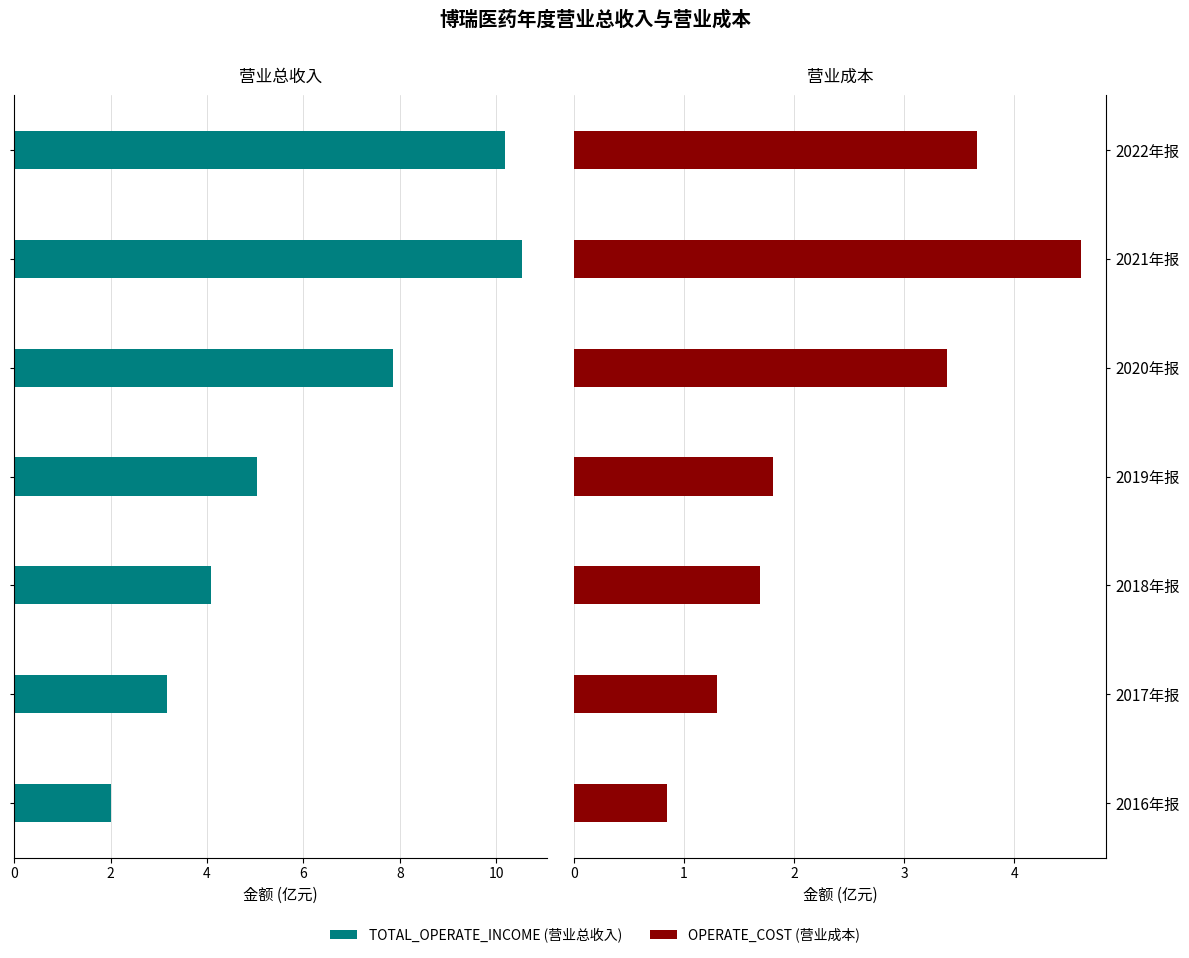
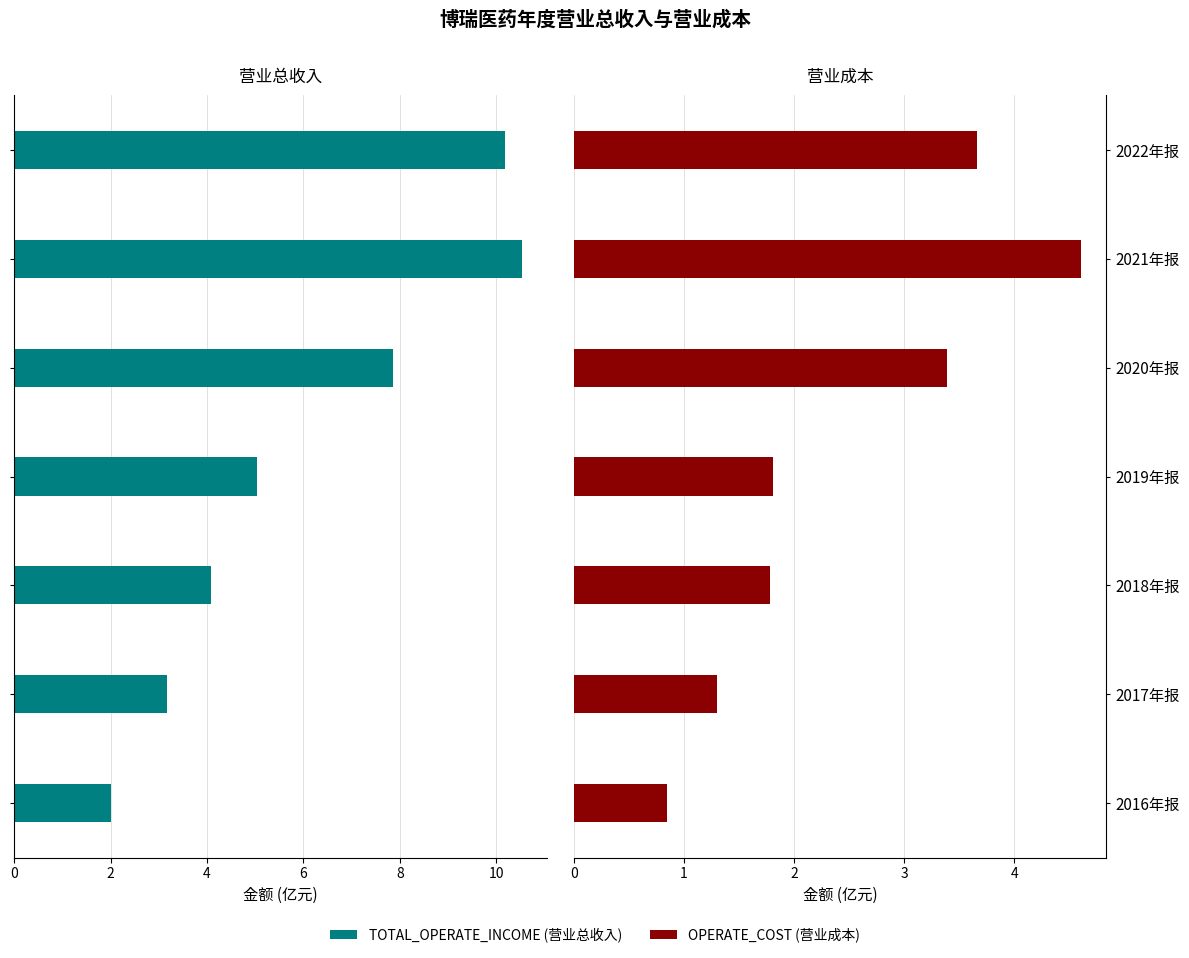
  {
    "营业成本": {
      "2022年报": 3.66,
      "2021年报": 4.61,
      "2020年报": 3.39,
      "2019年报": 1.81,
-     "2018年报": 1.69,
+     "2018年报": 1.78,
      "2017年报": 1.30,
      "2016年报": 0.85
    }
  }
